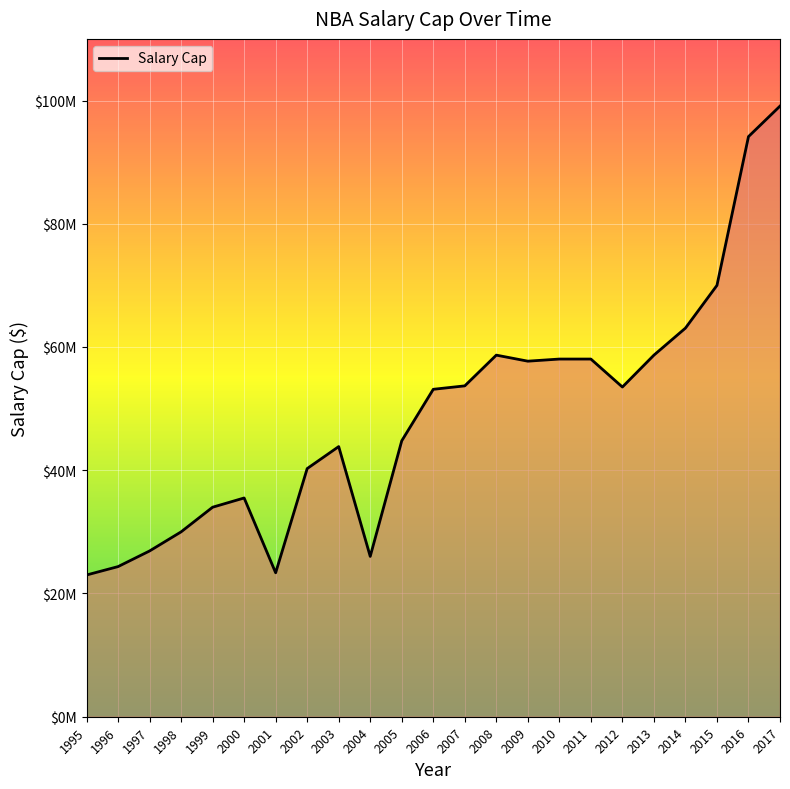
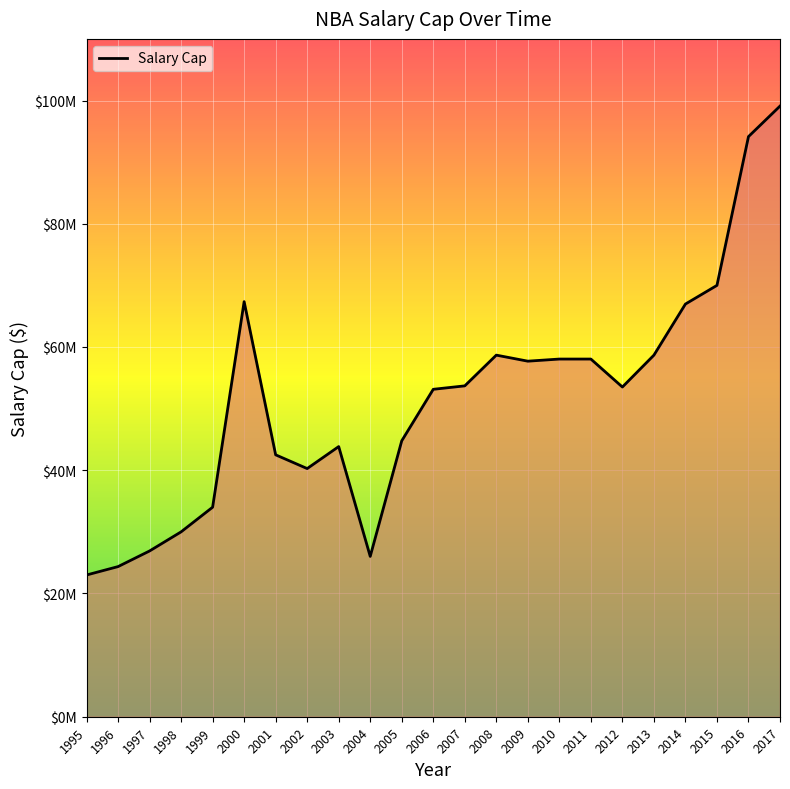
  {
    "1995": "$23000000",
    "1996": "$24000000",
    "1997": "$27000000",
    "1998": "$30000000",
    "1999": "$34000000",
-   "2000": "$36000000",
-   "2001": "$23000000",
+   "2000": "$67000000",
+   "2001": "$43000000",
    "2002": "$40000000",
    "2003": "$44000000",
    "2004": "$26000000",
    "2005": "$45000000",
    "2006": "$53000000",
    "2007": "$54000000",
    "2008": "$59000000",
    "2009": "$58000000",
    "2010": "$58000000",
    "2011": "$58000000",
    "2012": "$54000000",
    "2013": "$59000000",
-   "2014": "$63000000",
+   "2014": "$67000000",
    "2015": "$70000000",
    "2016": "$94000000",
    "2017": "$99000000"
  }
